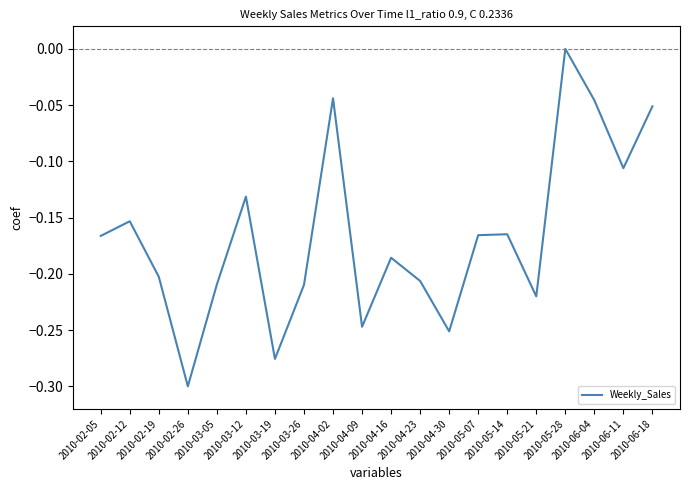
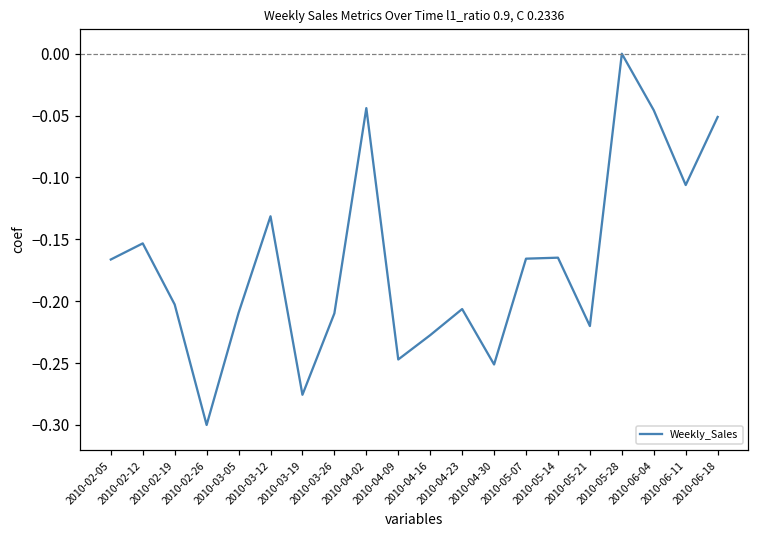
  {
    "2010-02-05": -0.166,
    "2010-02-12": -0.153,
    "2010-02-19": -0.203,
    "2010-02-26": -0.300,
    "2010-03-05": -0.209,
    "2010-03-12": -0.131,
    "2010-03-19": -0.276,
    "2010-03-26": -0.210,
    "2010-04-02": -0.044,
    "2010-04-09": -0.247,
-   "2010-04-16": -0.186,
+   "2010-04-16": -0.227,
    "2010-04-23": -0.206,
    "2010-04-30": -0.251,
    "2010-05-07": -0.166,
    "2010-05-14": -0.165,
    "2010-05-21": -0.220,
    "2010-05-28": 0.000,
    "2010-06-04": -0.046,
    "2010-06-11": -0.106,
    "2010-06-18": -0.051
  }
